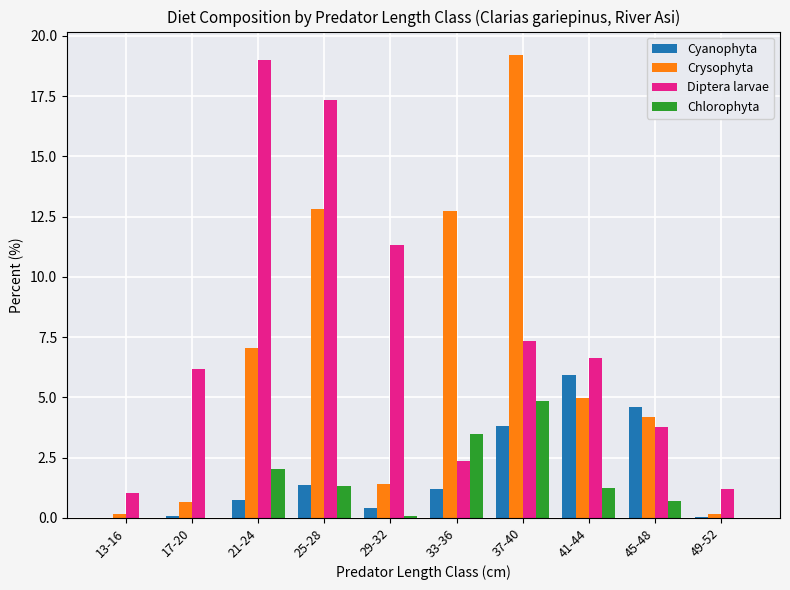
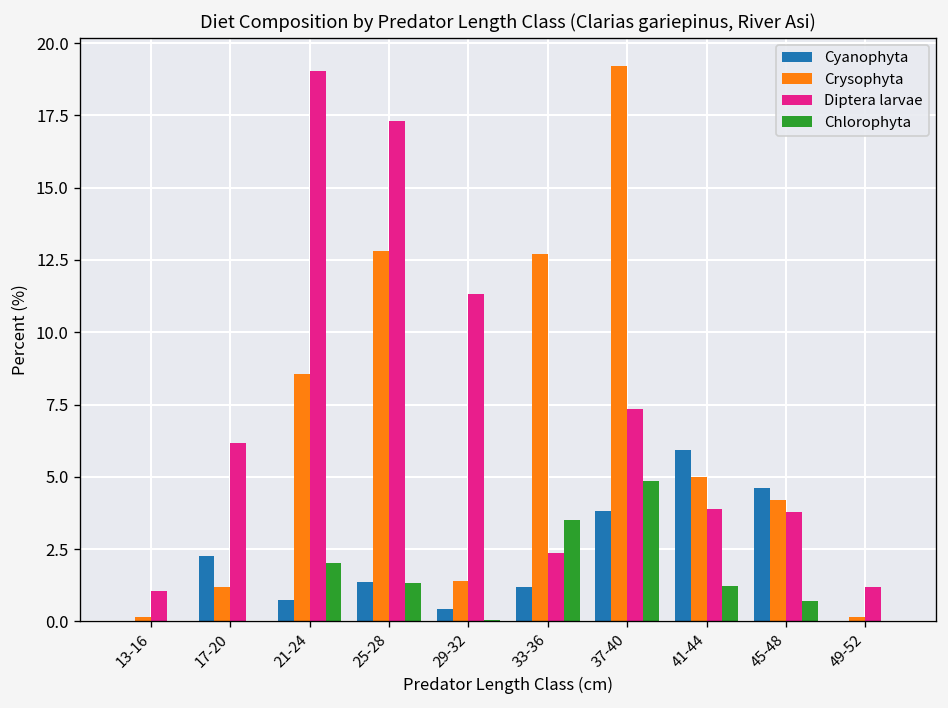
  {
    "Cyanophyta": {
      "13-16": 0.0,
-     "17-20": 0.1,
+     "17-20": 2.3,
      "21-24": 0.7,
      "25-28": 1.4,
      "29-32": 0.4,
      "33-36": 1.2,
      "37-40": 3.8,
      "41-44": 5.9,
      "45-48": 4.6
    },
    "Crysophyta": {
      "13-16": 0.2,
-     "17-20": 0.7,
-     "21-24": 7.0,
+     "17-20": 1.2,
+     "21-24": 8.6,
      "25-28": 12.8,
      "29-32": 1.4,
      "33-36": 12.7,
      "37-40": 19.2,
      "41-44": 5.0,
      "45-48": 4.2,
      "49-52": 0.2
    },
    "Diptera larvae": {
      "13-16": 1.0,
      "17-20": 6.2,
      "21-24": 19.0,
      "25-28": 17.3,
      "29-32": 11.3,
      "33-36": 2.4,
      "37-40": 7.3,
-     "41-44": 6.6,
+     "41-44": 3.9,
      "45-48": 3.8,
      "49-52": 1.2
    },
    "Chlorophyta": {
      "13-16": 0.0,
      "17-20": 0.0,
      "21-24": 2.0,
      "25-28": 1.3,
      "33-36": 3.5,
      "37-40": 4.9,
      "41-44": 1.2,
      "45-48": 0.7,
      "49-52": 0.0
    }
  }
